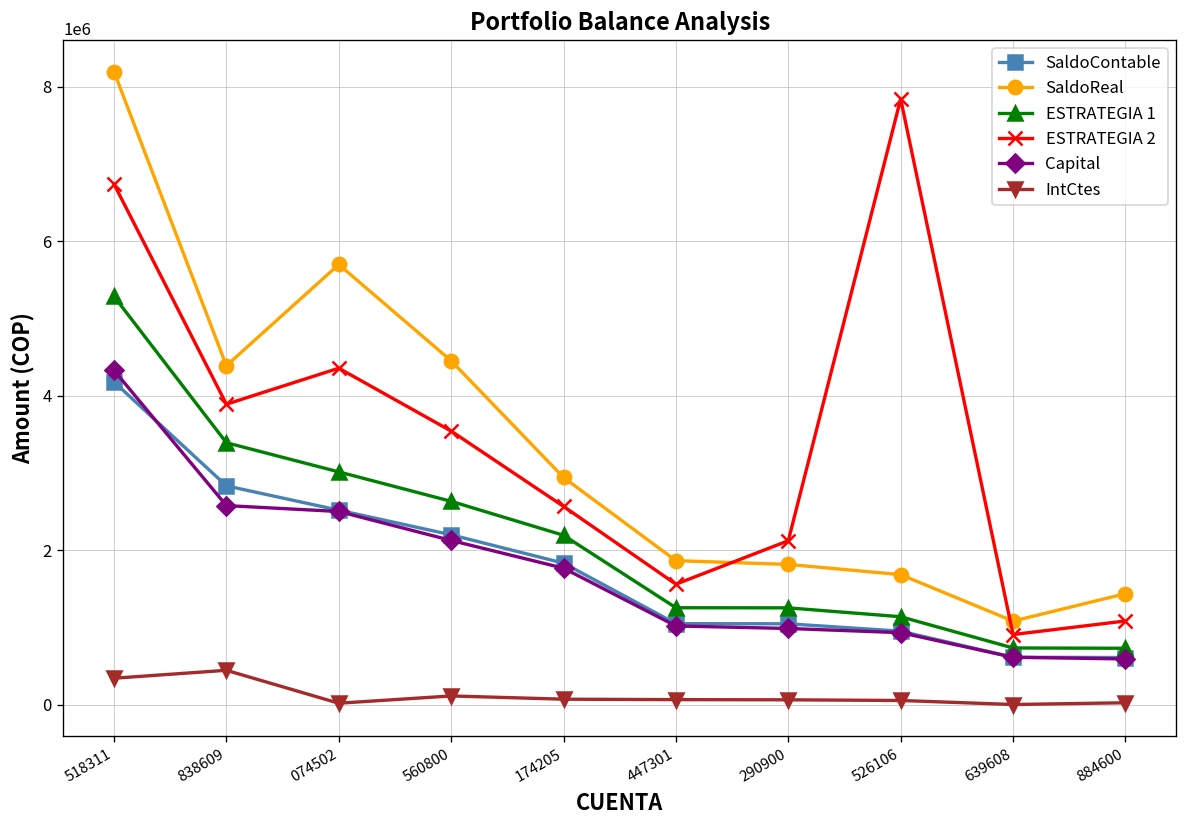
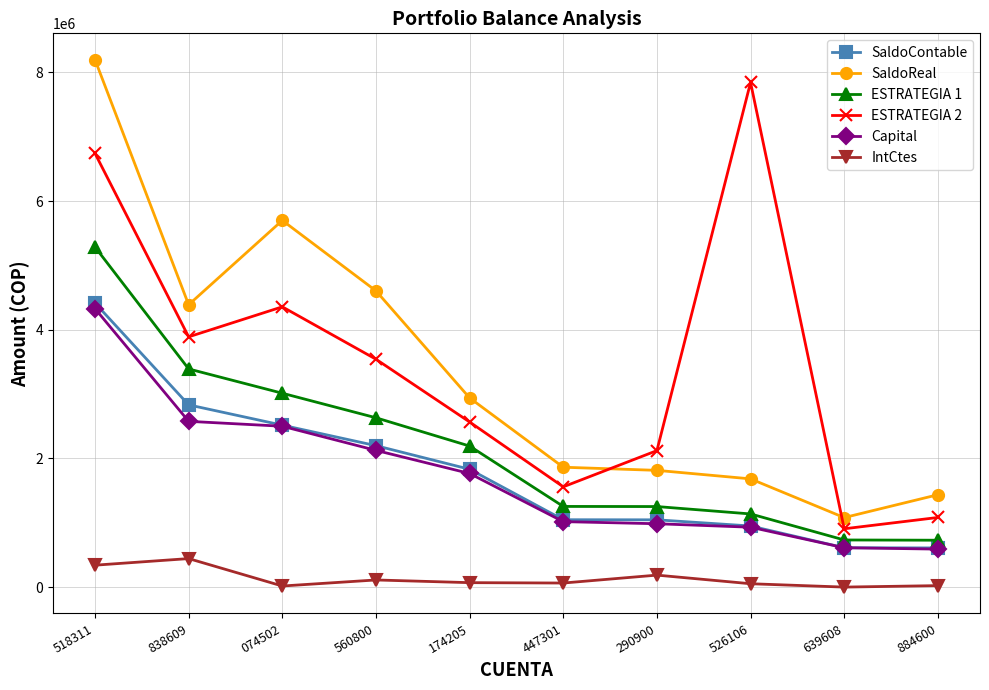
  {
    "SaldoContable": {
-     "518311": 4200000,
+     "518311": 4400000,
      "838609": 2800000,
      "560800": 2200000,
      "174205": 1800000,
      "290900": 1000000
    },
    "SaldoReal": {
      "518311": 8200000,
      "838609": 4400000,
      "074502": 5700000,
-     "560800": 4500000,
+     "560800": 4600000,
      "174205": 2900000,
      "447301": 1900000,
      "290900": 1800000,
      "526106": 1700000,
      "639608": 1100000,
      "884600": 1400000
    },
    "ESTRATEGIA 1": {
      "518311": 5300000,
      "838609": 3400000,
      "074502": 3000000,
      "560800": 2600000,
      "174205": 2200000,
      "447301": 1300000,
      "290900": 1300000,
      "526106": 1100000,
      "639608": 700000,
      "884600": 700000
    },
    "ESTRATEGIA 2": {
      "518311": 6700000,
      "838609": 3900000,
      "074502": 4400000,
      "560800": 3500000,
      "174205": 2600000,
      "447301": 1600000,
      "290900": 2100000,
      "526106": 7800000,
      "639608": 900000,
      "884600": 1100000
    },
    "Capital": {
      "518311": 4300000,
      "838609": 2600000,
      "560800": 2100000,
      "174205": 1800000,
      "290900": 1000000
    },
    "IntCtes": {
      "518311": 300000,
      "838609": 400000,
      "074502": 0,
      "560800": 100000,
      "174205": 100000,
      "447301": 100000,
-     "290900": 100000,
+     "290900": 200000,
      "526106": 100000,
      "639608": 0,
      "884600": 0
    }
  }
